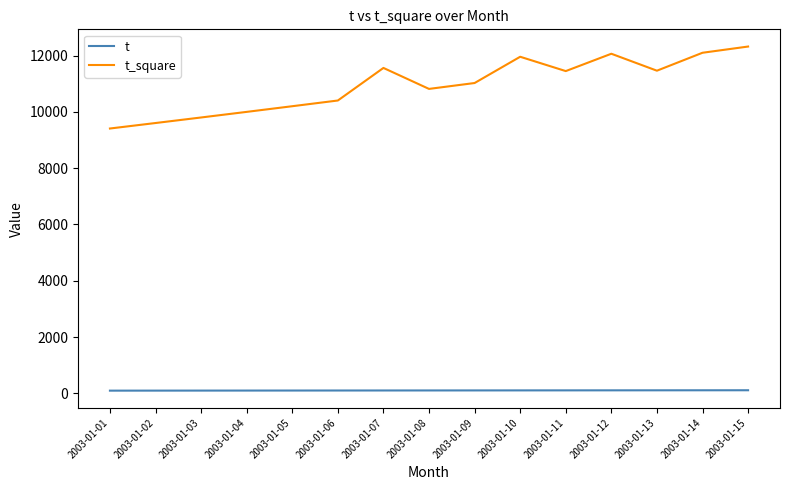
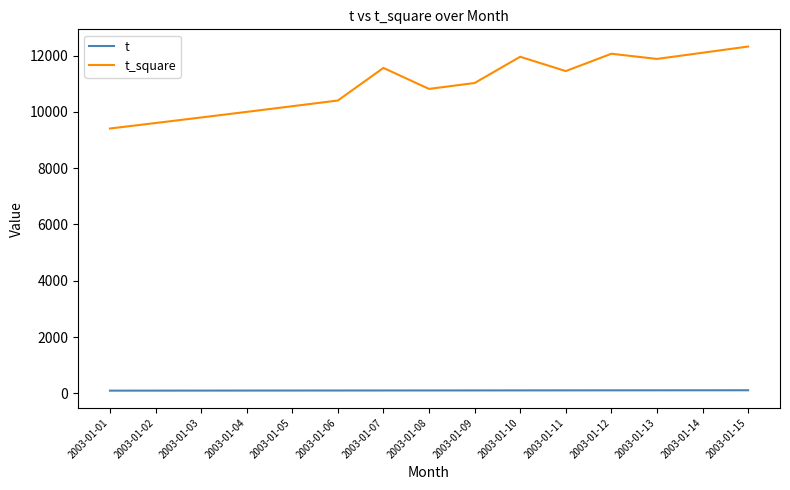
  {
    "t": {
      "2003-01-01": 100,
      "2003-01-02": 100,
      "2003-01-03": 100,
      "2003-01-04": 100,
      "2003-01-05": 100,
      "2003-01-06": 100,
      "2003-01-07": 100,
      "2003-01-08": 100,
      "2003-01-09": 100,
      "2003-01-10": 100,
      "2003-01-11": 100,
      "2003-01-12": 100,
      "2003-01-13": 100,
      "2003-01-14": 100,
      "2003-01-15": 100
    },
    "t_square": {
      "2003-01-01": 9400,
      "2003-01-02": 9600,
      "2003-01-03": 9800,
      "2003-01-04": 10000,
      "2003-01-05": 10200,
      "2003-01-06": 10400,
      "2003-01-07": 11600,
      "2003-01-08": 10800,
      "2003-01-09": 11000,
      "2003-01-10": 12000,
      "2003-01-11": 11400,
      "2003-01-12": 12100,
-     "2003-01-13": 11500,
+     "2003-01-13": 11900,
      "2003-01-14": 12100,
      "2003-01-15": 12300
    }
  }
